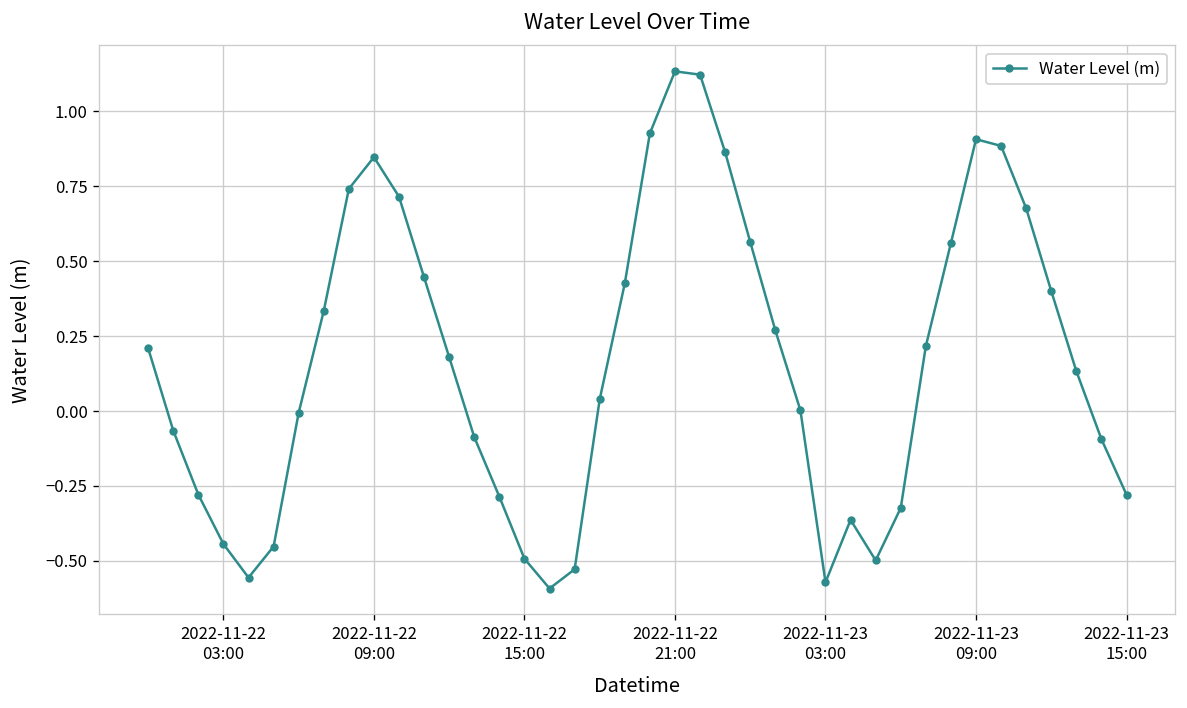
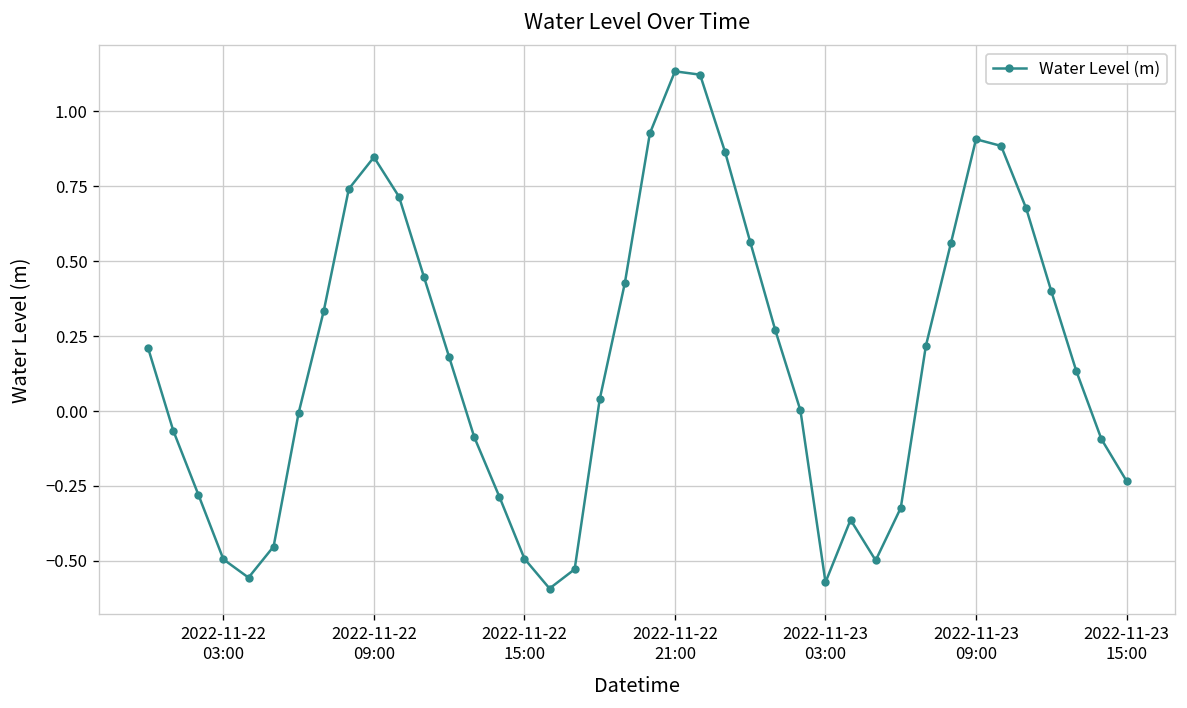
  {
-   "2022-11-22 03:00": -0.44,
+   "2022-11-22 03:00": -0.49,
    "2022-11-22 09:00": 0.85,
    "2022-11-22 15:00": -0.49,
    "2022-11-22 21:00": 1.13,
    "2022-11-23 03:00": -0.57,
    "2022-11-23 09:00": 0.91,
-   "2022-11-23 15:00": -0.28
+   "2022-11-23 15:00": -0.23
  }
